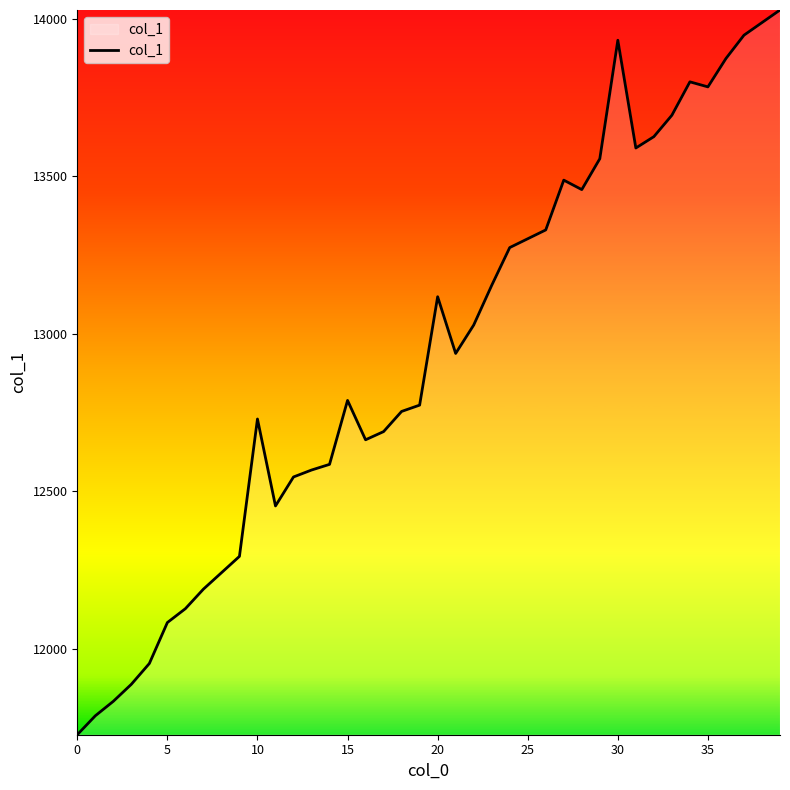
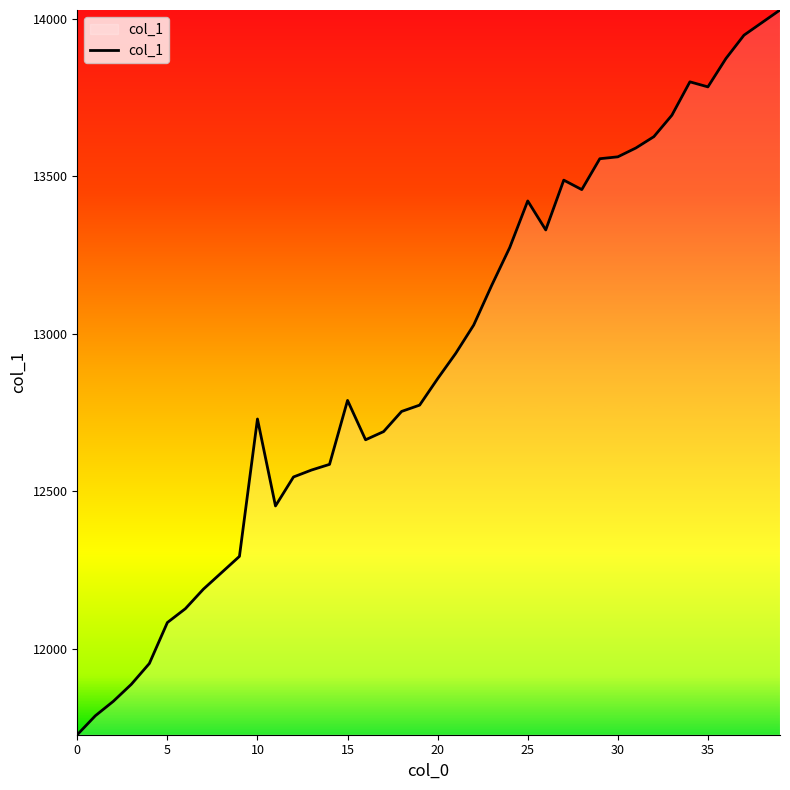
  {
    "0": 11730,
    "5": 12080,
    "10": 12730,
    "15": 12790,
-   "20": 13120,
-   "25": 13300,
-   "30": 13930,
+   "20": 12860,
+   "25": 13420,
+   "30": 13560,
    "35": 13780
  }
